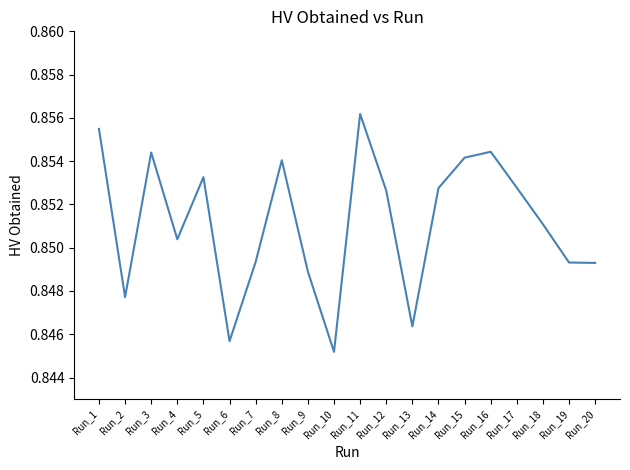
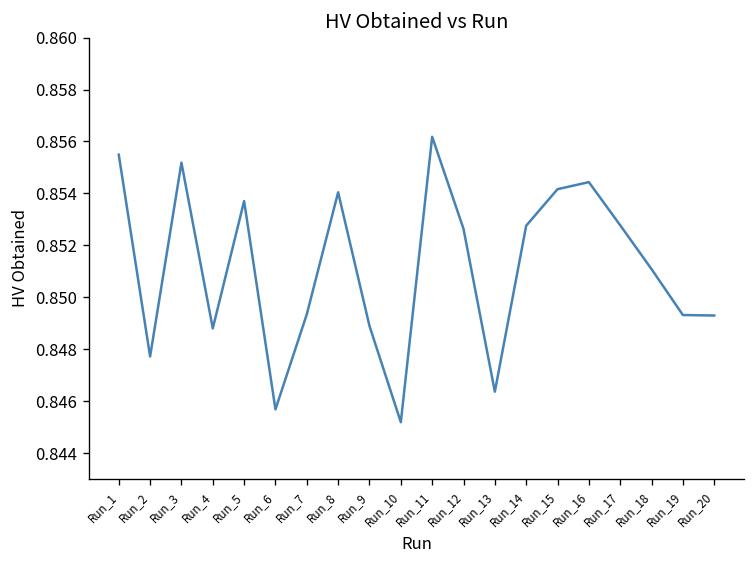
  {
    "Run_1": 0.8555,
    "Run_2": 0.8477,
-   "Run_3": 0.8544,
-   "Run_4": 0.8504,
-   "Run_5": 0.8533,
+   "Run_3": 0.8552,
+   "Run_4": 0.8488,
+   "Run_5": 0.8537,
    "Run_6": 0.8457,
    "Run_7": 0.8493,
    "Run_8": 0.8540,
    "Run_9": 0.8489,
    "Run_10": 0.8452,
    "Run_11": 0.8562,
    "Run_12": 0.8526,
    "Run_13": 0.8464,
    "Run_14": 0.8528,
    "Run_15": 0.8542,
    "Run_16": 0.8544,
    "Run_17": 0.8528,
    "Run_18": 0.8511,
    "Run_19": 0.8493,
    "Run_20": 0.8493
  }
